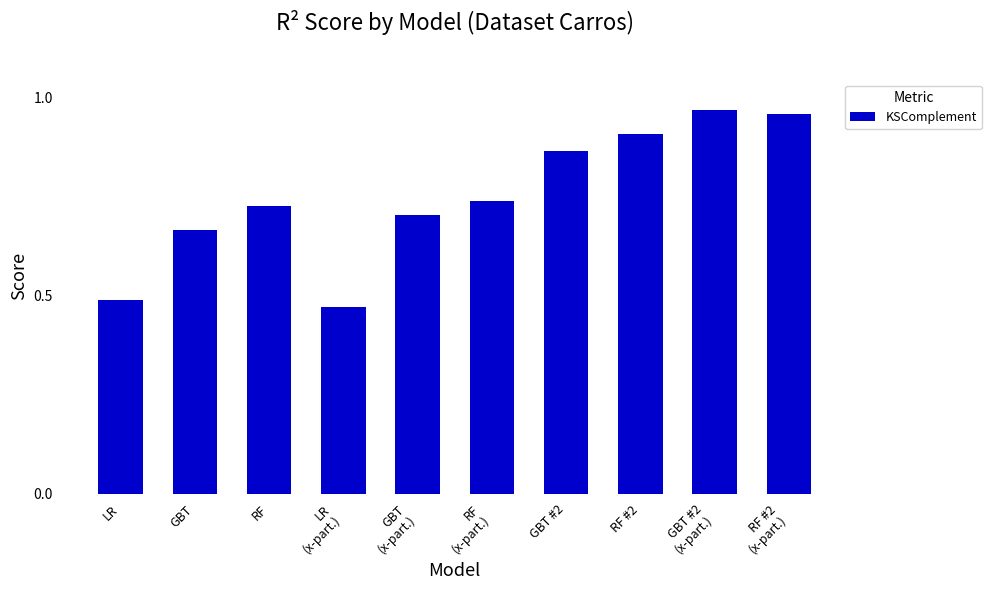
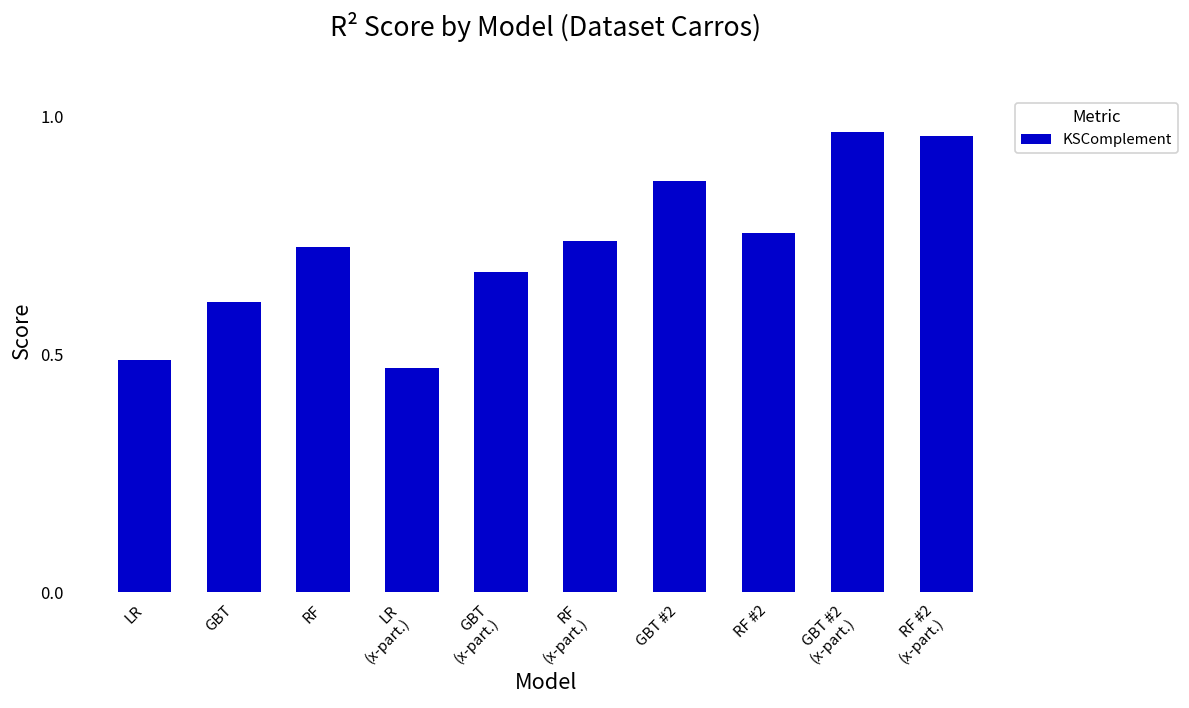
  {
    "LR": 0.49,
-   "GBT": 0.67,
+   "GBT": 0.61,
    "RF": 0.73,
    "LR (x-part.)": 0.47,
-   "GBT (x-part.)": 0.70,
+   "GBT (x-part.)": 0.67,
    "RF (x-part.)": 0.74,
    "GBT #2": 0.87,
-   "RF #2": 0.91,
+   "RF #2": 0.76,
    "GBT #2 (x-part.)": 0.97,
    "RF #2 (x-part.)": 0.96
  }
